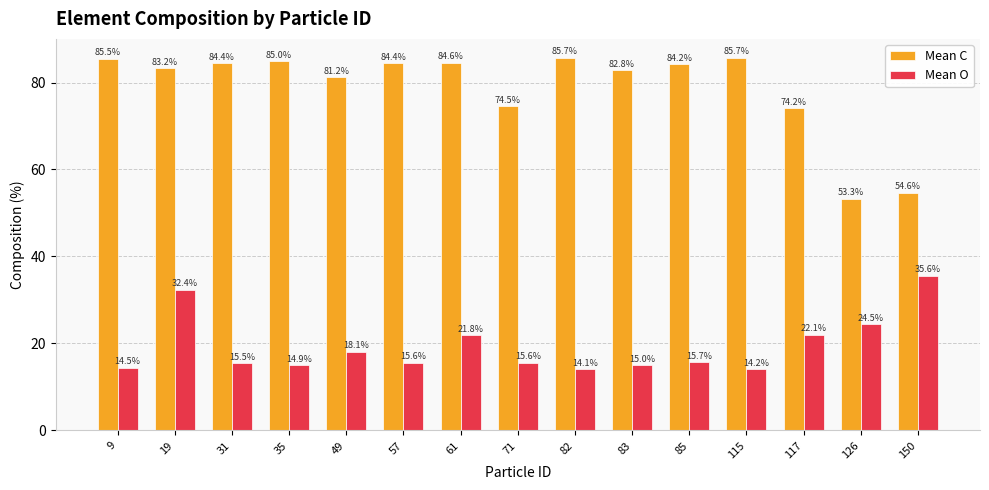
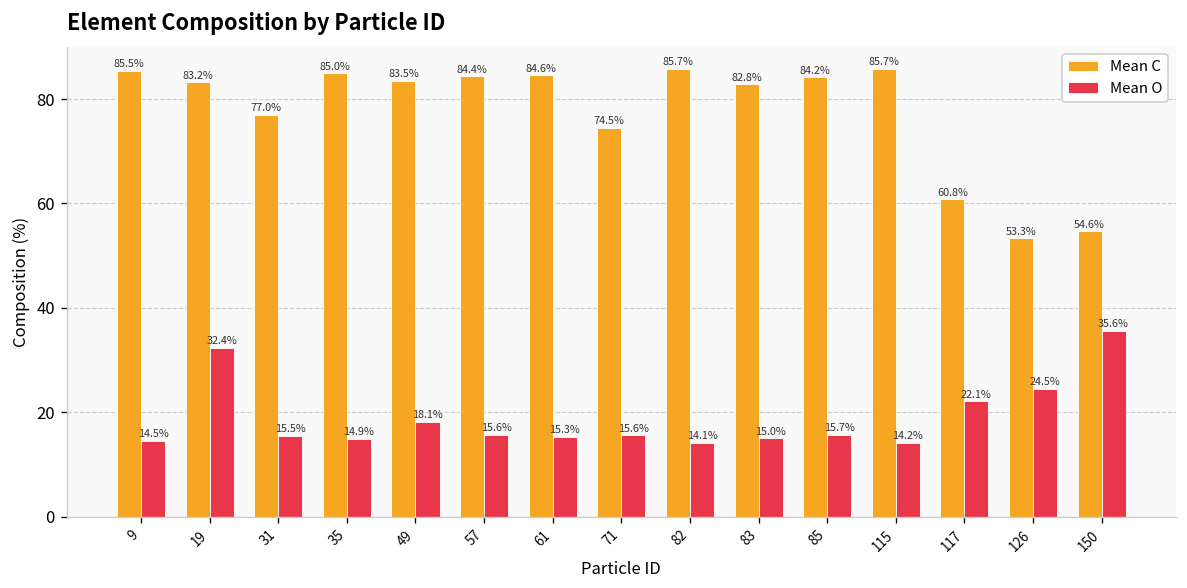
  {
    "Mean C": {
      "9": "85.5%",
      "19": "83.2%",
-     "31": "84.4%",
+     "31": "77.0%",
      "35": "85.0%",
-     "49": "81.2%",
+     "49": "83.5%",
      "57": "84.4%",
      "61": "84.6%",
      "71": "74.5%",
      "82": "85.7%",
      "83": "82.8%",
      "85": "84.2%",
      "115": "85.7%",
-     "117": "74.2%",
+     "117": "60.8%",
      "126": "53.3%",
      "150": "54.6%"
    },
    "Mean O": {
      "9": "14.5%",
      "19": "32.4%",
      "31": "15.5%",
      "35": "14.9%",
      "49": "18.1%",
      "57": "15.6%",
-     "61": "21.8%",
+     "61": "15.3%",
      "71": "15.6%",
      "82": "14.1%",
      "83": "15.0%",
      "85": "15.7%",
      "115": "14.2%",
      "117": "22.1%",
      "126": "24.5%",
      "150": "35.6%"
    }
  }
